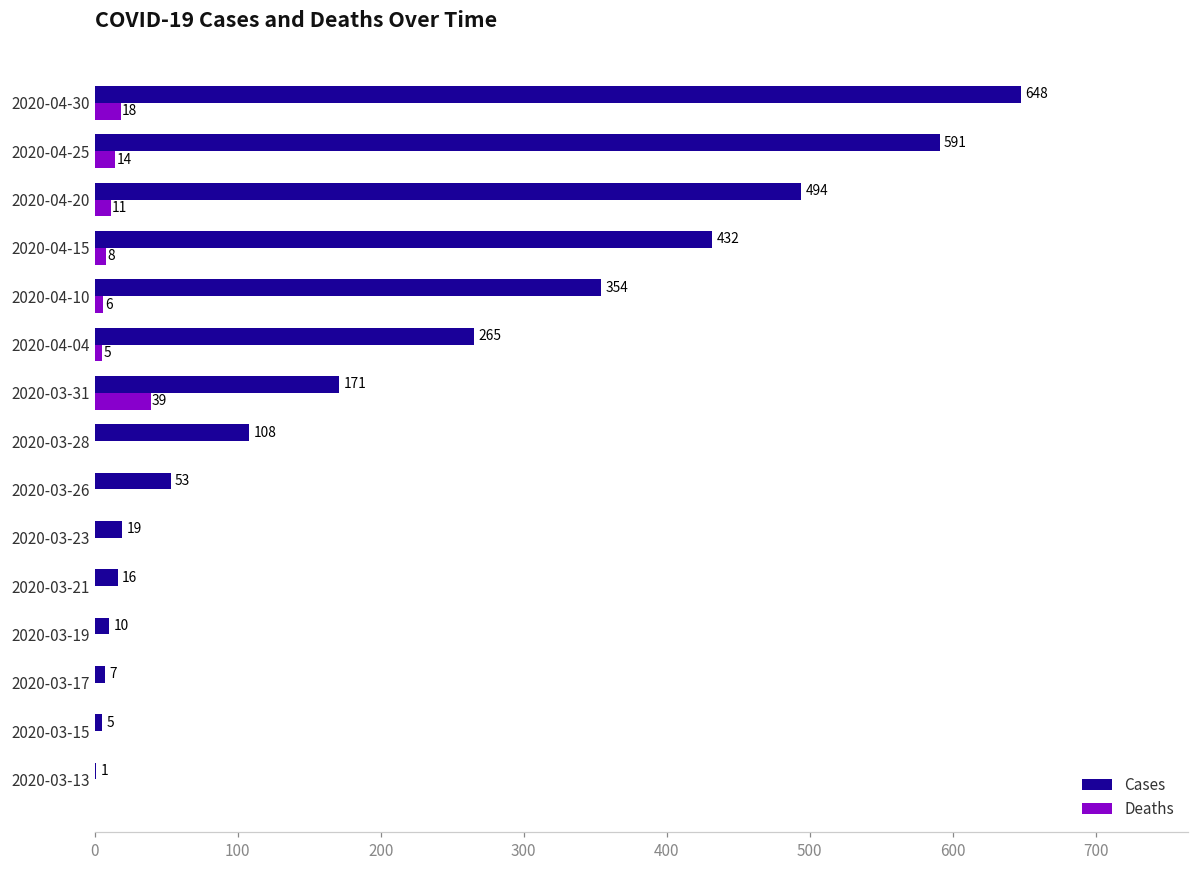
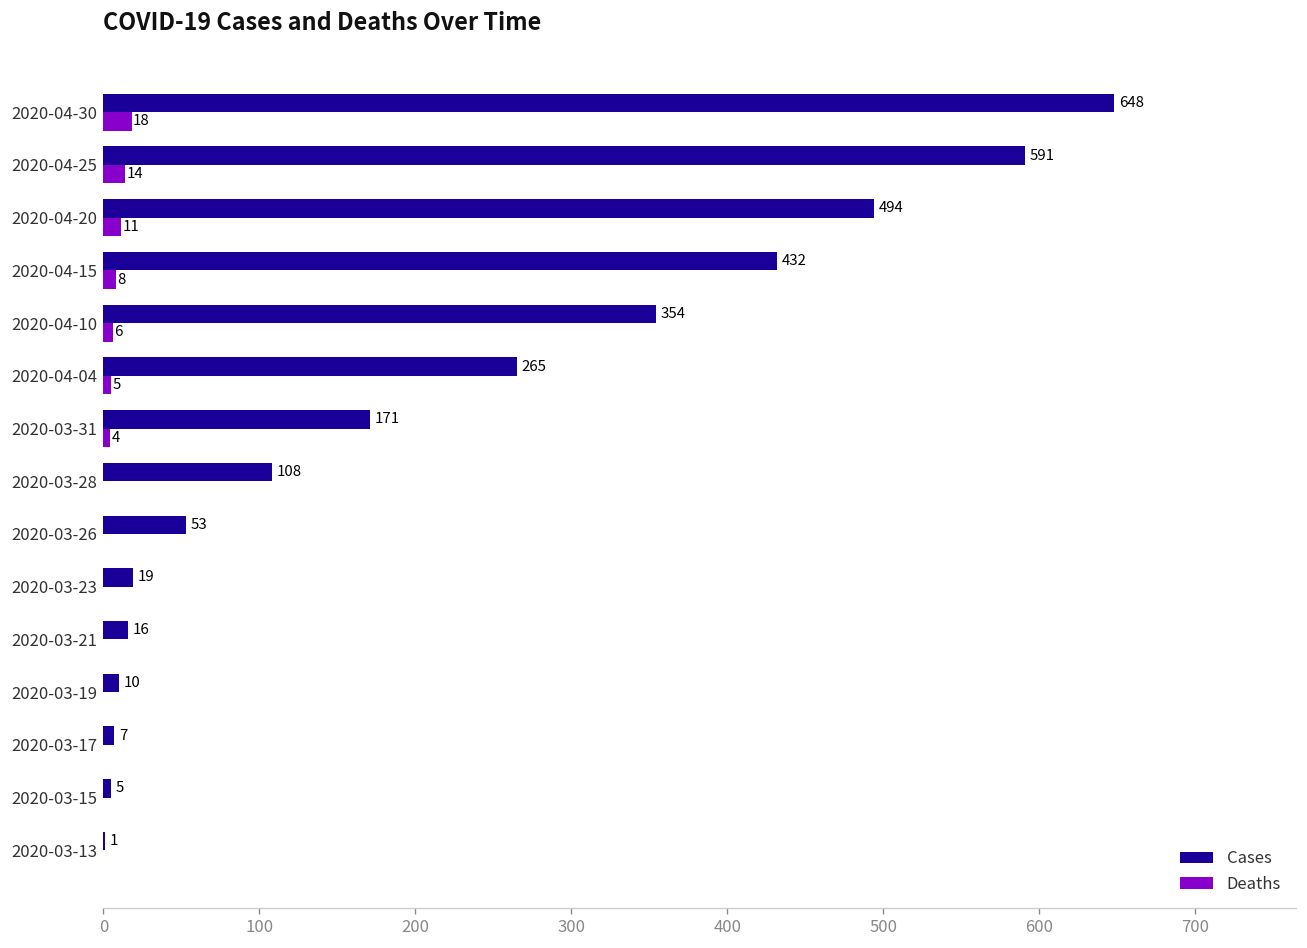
  {
    "Cases": {
      "2020-04-30": 648,
      "2020-04-25": 591,
      "2020-04-20": 494,
      "2020-04-15": 432,
      "2020-04-10": 354,
      "2020-04-04": 265,
      "2020-03-31": 171,
      "2020-03-28": 108,
      "2020-03-26": 53,
      "2020-03-23": 19,
      "2020-03-21": 16,
      "2020-03-19": 10,
      "2020-03-17": 7,
      "2020-03-15": 5,
      "2020-03-13": 1
    },
    "Deaths": {
      "2020-04-30": 18,
      "2020-04-25": 14,
      "2020-04-20": 11,
      "2020-04-15": 8,
      "2020-04-10": 6,
      "2020-04-04": 5,
-     "2020-03-31": 39
+     "2020-03-31": 4
    }
  }
